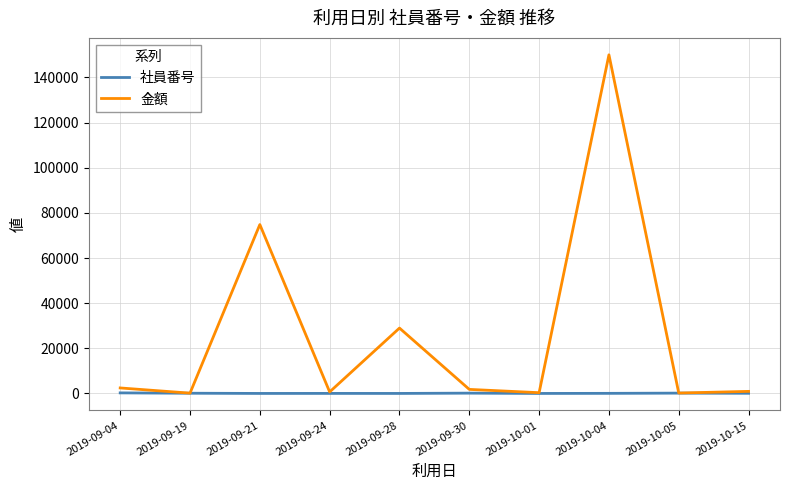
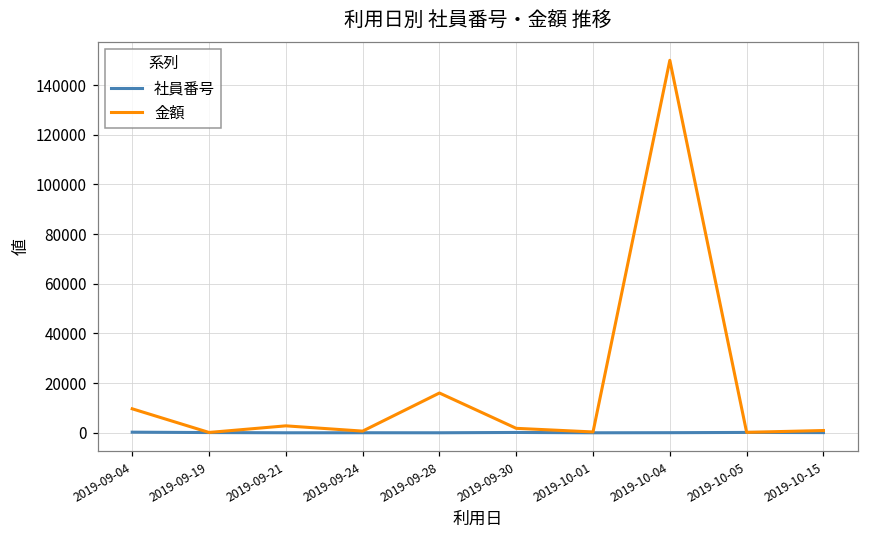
  {
    "社員番号": {
      "2019-09-04": 0,
      "2019-09-21": 0,
      "2019-09-28": 0,
      "2019-09-30": 0,
      "2019-10-04": 0
    },
    "金額": {
-     "2019-09-04": 2000,
-     "2019-09-21": 75000,
-     "2019-09-28": 29000,
+     "2019-09-04": 10000,
+     "2019-09-21": 3000,
+     "2019-09-28": 16000,
      "2019-09-30": 2000,
      "2019-10-04": 150000
    }
  }
